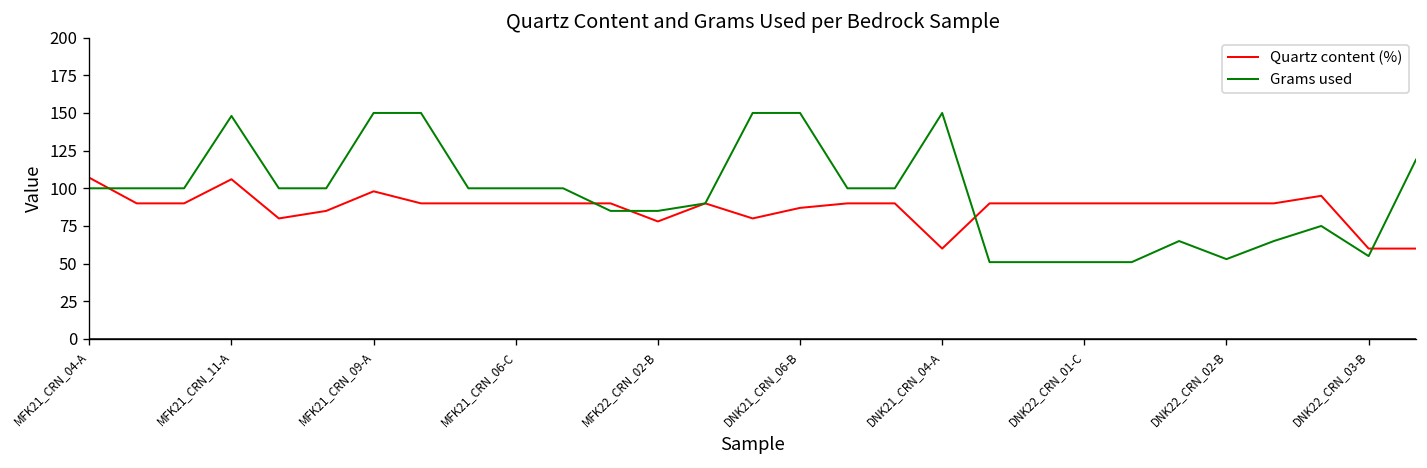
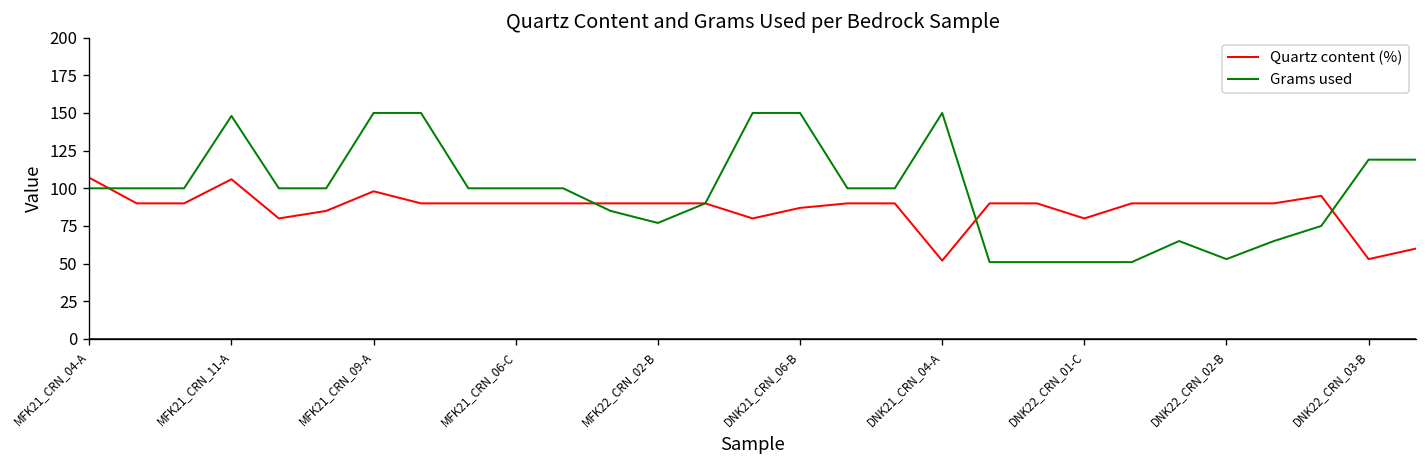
  {
    "Quartz content (%)": {
      "MFK21_CRN_04-A": 107,
      "MFK21_CRN_11-A": 106,
      "MFK21_CRN_09-A": 98,
      "MFK21_CRN_06-C": 90,
-     "MFK22_CRN_02-B": 78,
+     "MFK22_CRN_02-B": 90,
      "DNK21_CRN_06-B": 87,
-     "DNK21_CRN_04-A": 60,
-     "DNK22_CRN_01-C": 90,
+     "DNK21_CRN_04-A": 52,
+     "DNK22_CRN_01-C": 80,
      "DNK22_CRN_02-B": 90,
-     "DNK22_CRN_03-B": 60
+     "DNK22_CRN_03-B": 53
    },
    "Grams used": {
      "MFK21_CRN_04-A": 100,
      "MFK21_CRN_11-A": 148,
      "MFK21_CRN_09-A": 150,
      "MFK21_CRN_06-C": 100,
-     "MFK22_CRN_02-B": 85,
+     "MFK22_CRN_02-B": 77,
      "DNK21_CRN_06-B": 150,
      "DNK21_CRN_04-A": 150,
      "DNK22_CRN_01-C": 51,
      "DNK22_CRN_02-B": 53,
-     "DNK22_CRN_03-B": 55
+     "DNK22_CRN_03-B": 119
    }
  }
